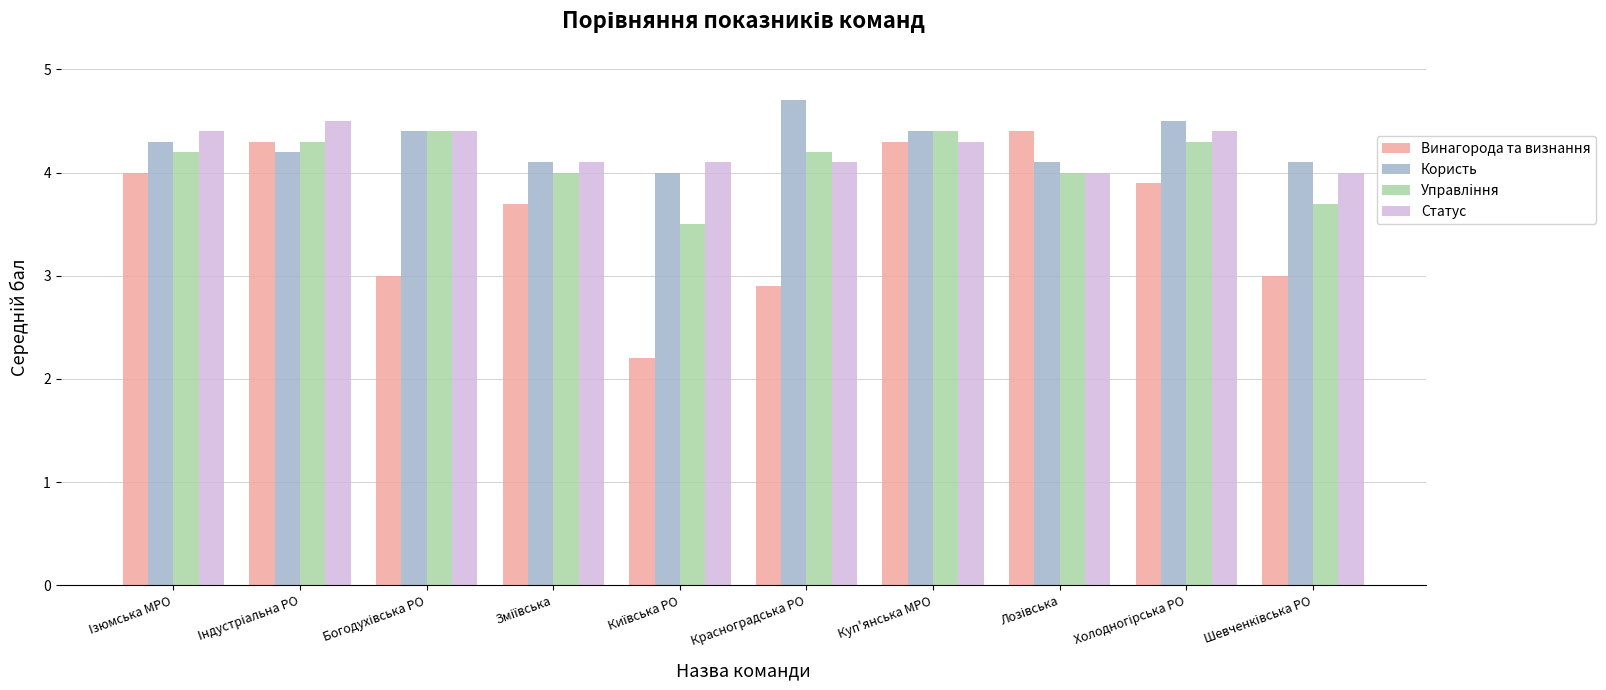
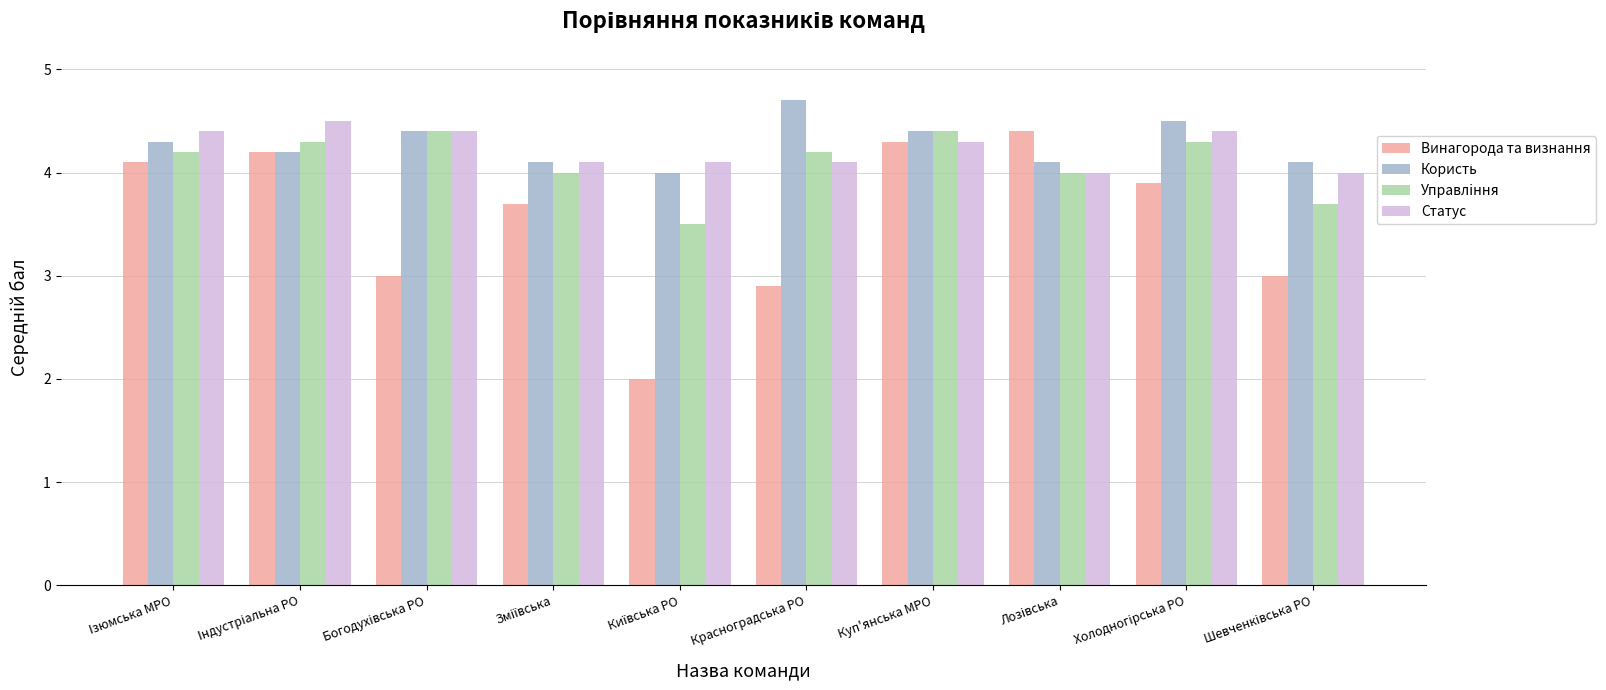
  {
    "Винагорода та визнання": {
-     "Ізюмська МРО": 4.0,
-     "Індустріальна РО": 4.3,
+     "Ізюмська МРО": 4.1,
+     "Індустріальна РО": 4.2,
      "Богодухівська РО": 3.0,
      "Зміївська": 3.7,
-     "Київська РО": 2.2,
+     "Київська РО": 2.0,
      "Красноградська РО": 2.9,
      "Куп'янська МРО": 4.3,
      "Лозівська": 4.4,
      "Холодногірська РО": 3.9,
      "Шевченківська РО": 3.0
    }
  }
